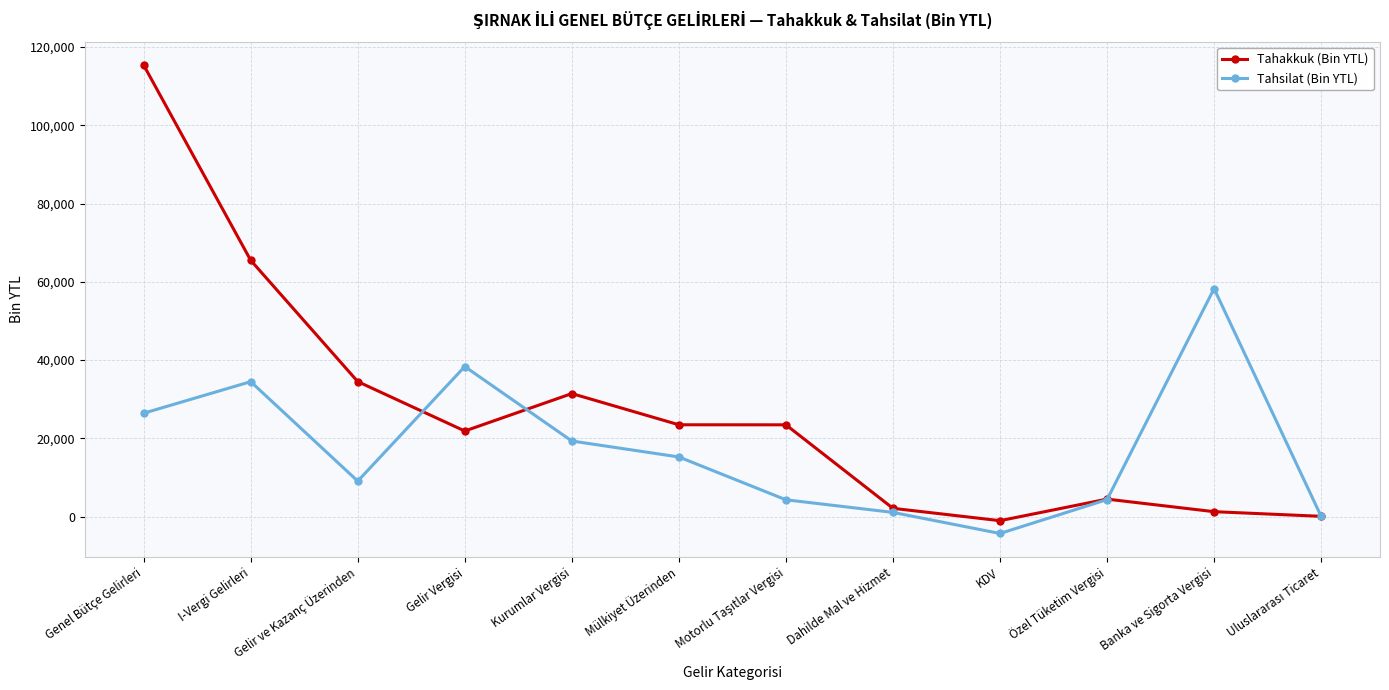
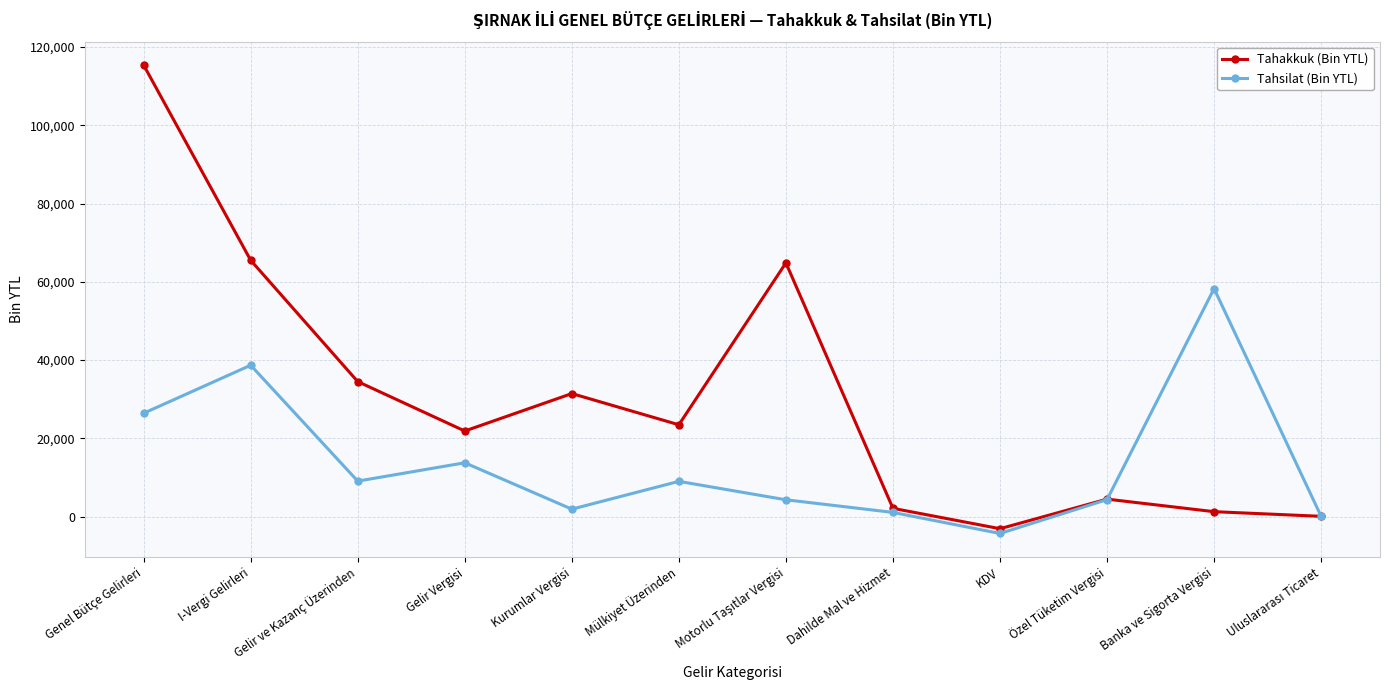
  {
    "Tahakkuk (Bin YTL)": {
      "Genel Bütçe Gelirleri": "115,000",
      "I-Vergi Gelirleri": "65,000",
      "Gelir ve Kazanç Üzerinden": "35,000",
      "Gelir Vergisi": "22,000",
      "Kurumlar Vergisi": "31,000",
      "Mülkiyet Üzerinden": "23,000",
-     "Motorlu Taşıtlar Vergisi": "23,000",
+     "Motorlu Taşıtlar Vergisi": "65,000",
      "Dahilde Mal ve Hizmet": "2,000",
-     "KDV": "-1,000",
+     "KDV": "-3,000",
      "Banka ve Sigorta Vergisi": "1,000"
    },
    "Tahsilat (Bin YTL)": {
      "Genel Bütçe Gelirleri": "26,000",
-     "I-Vergi Gelirleri": "34,000",
+     "I-Vergi Gelirleri": "39,000",
      "Gelir ve Kazanç Üzerinden": "9,000",
-     "Gelir Vergisi": "38,000",
-     "Kurumlar Vergisi": "19,000",
-     "Mülkiyet Üzerinden": "15,000",
+     "Gelir Vergisi": "14,000",
+     "Kurumlar Vergisi": "2,000",
+     "Mülkiyet Üzerinden": "9,000",
      "Motorlu Taşıtlar Vergisi": "4,000",
      "Dahilde Mal ve Hizmet": "1,000",
      "KDV": "-4,000",
      "Banka ve Sigorta Vergisi": "58,000"
    }
  }
